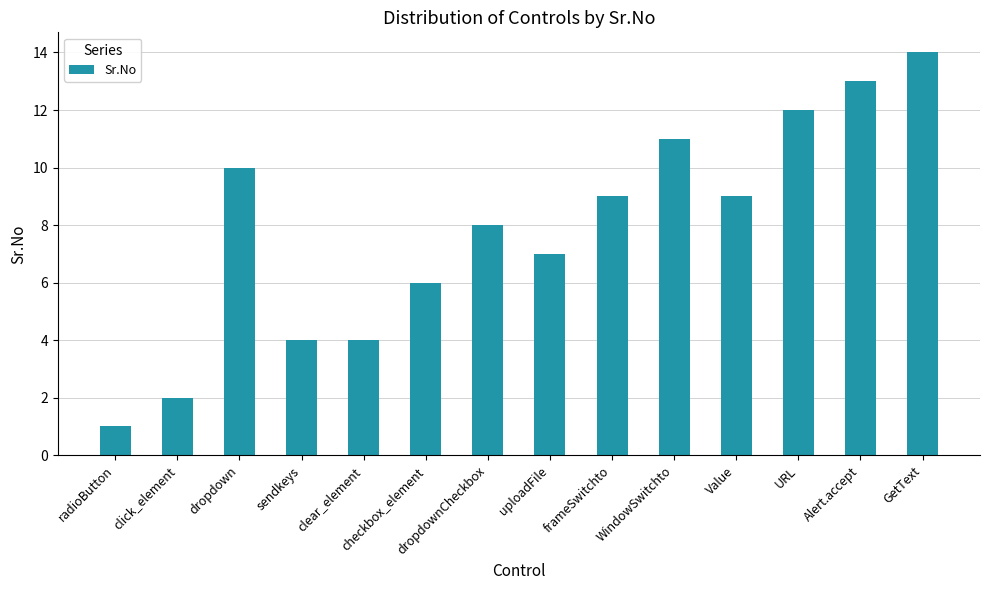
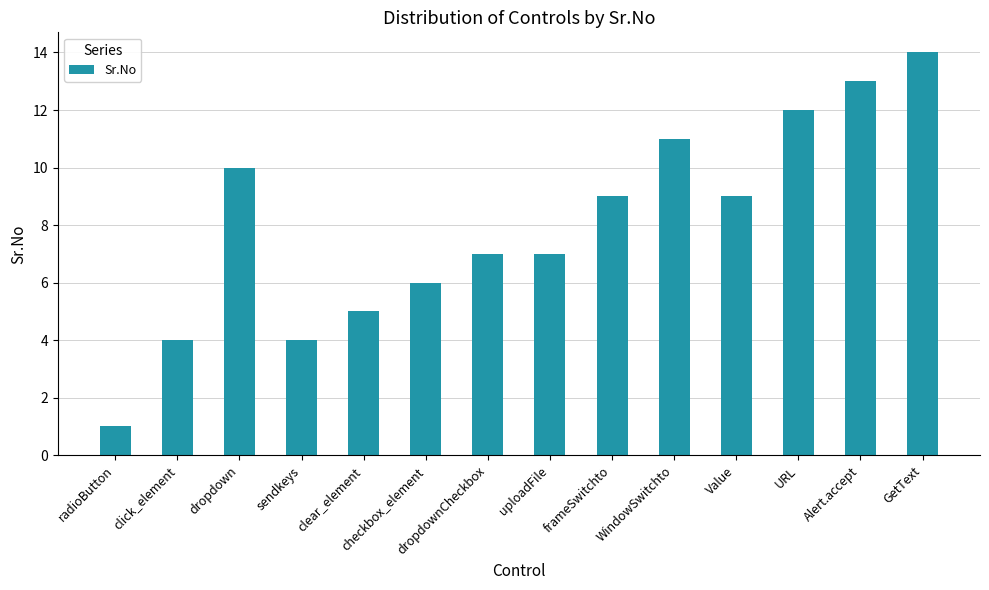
  {
    "radioButton": 1,
-   "click_element": 2,
+   "click_element": 4,
    "dropdown": 10,
    "sendkeys": 4,
-   "clear_element": 4,
+   "clear_element": 5,
    "checkbox_element": 6,
-   "dropdownCheckbox": 8,
+   "dropdownCheckbox": 7,
    "uploadFile": 7,
    "frameSwitchto": 9,
    "WindowSwitchto": 11,
    "Value": 9,
    "URL": 12,
    "Alert.accept": 13,
    "GetText": 14
  }
